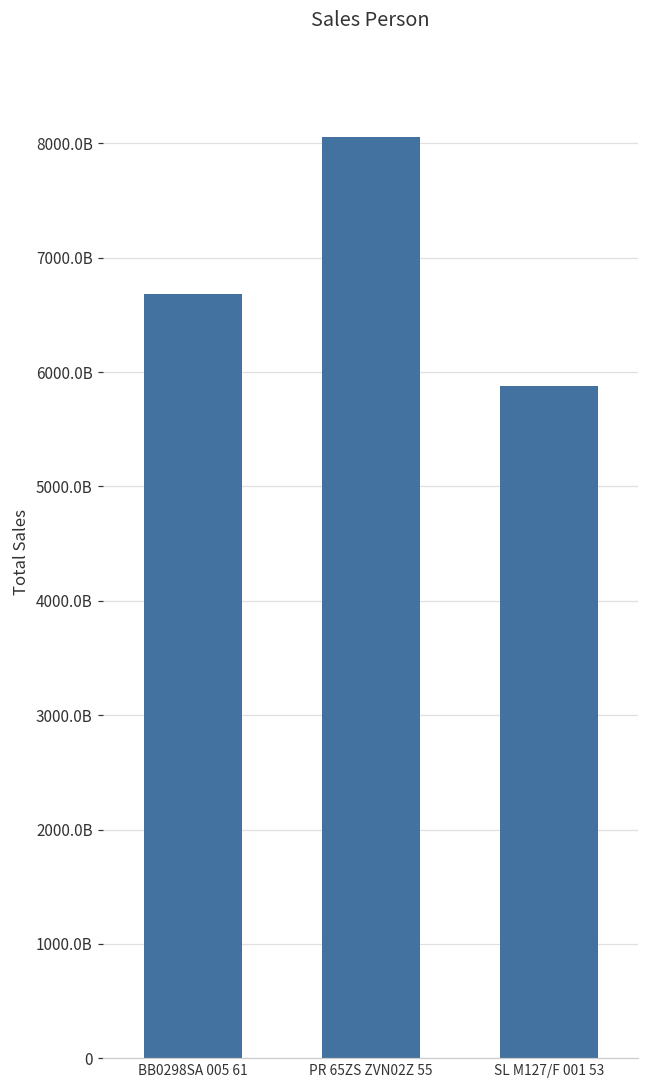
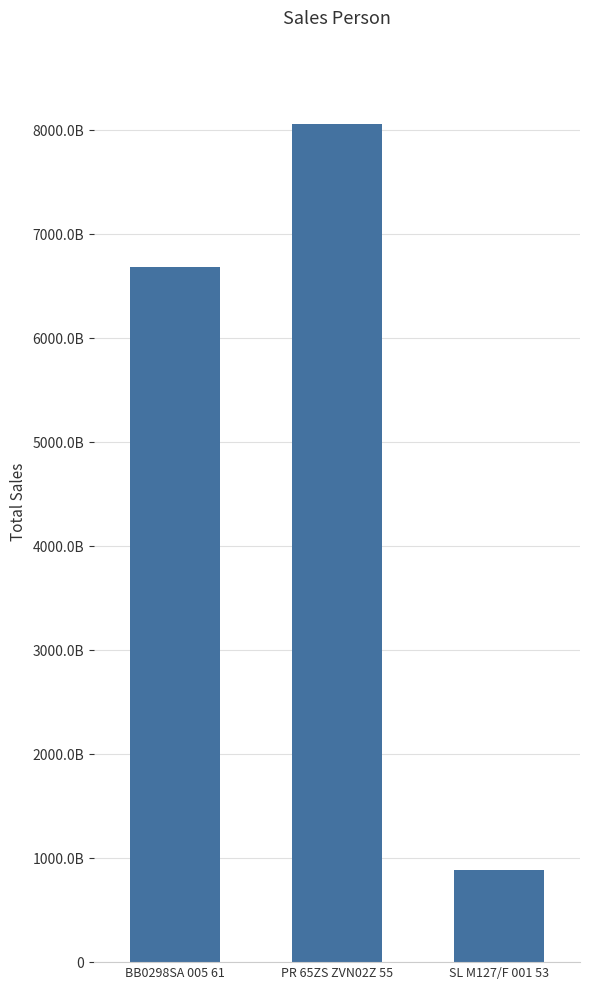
  {
    "BB0298SA 005 61": 6690000000000,
    "PR 65ZS ZVN02Z 55": 8060000000000,
-   "SL M127/F 001 53": 5880000000000
+   "SL M127/F 001 53": 890000000000
  }
